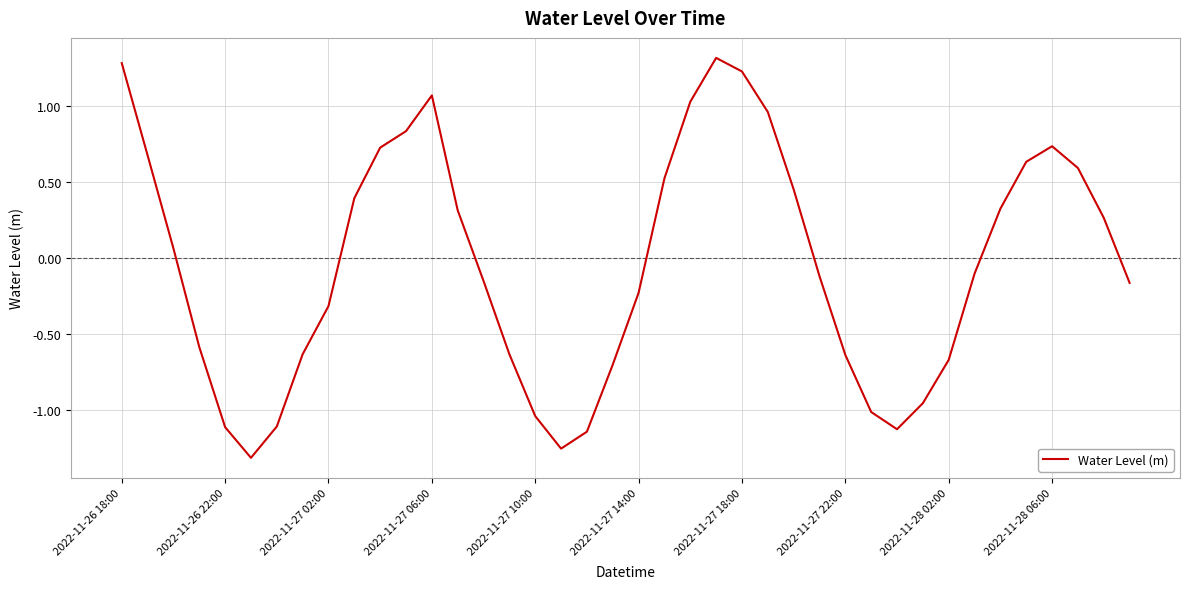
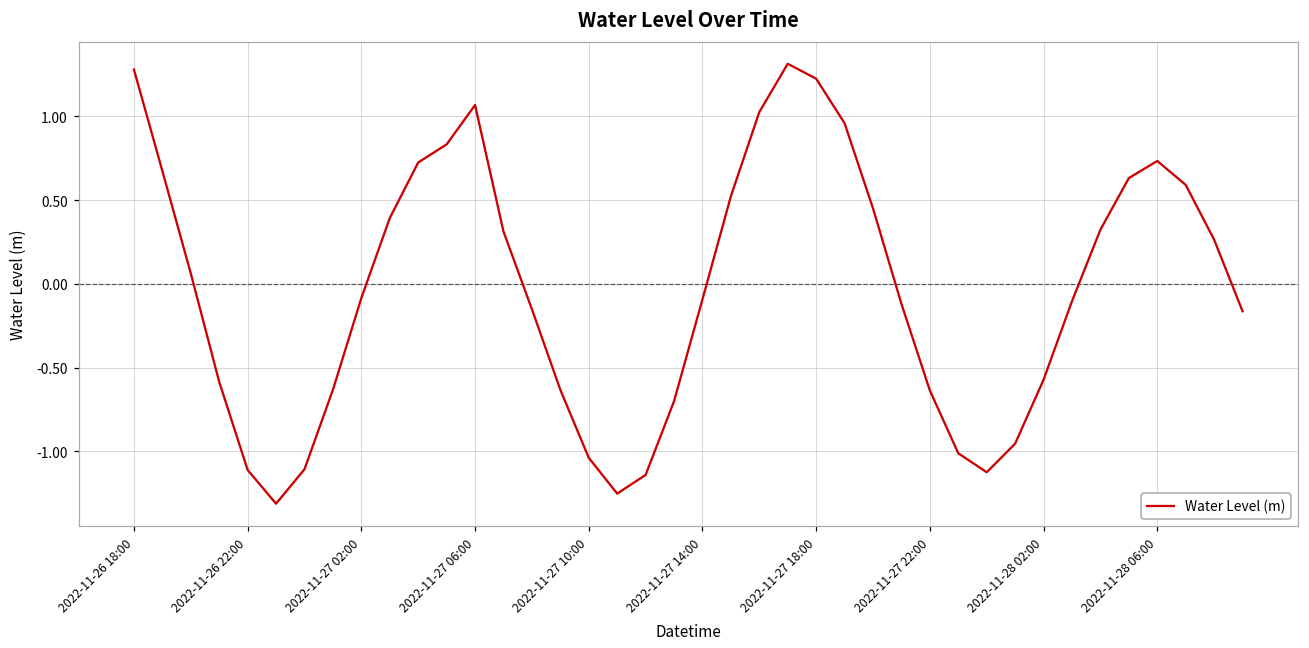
  {
    "2022-11-26 18:00": 1.28,
    "2022-11-26 22:00": -1.11,
-   "2022-11-27 02:00": -0.32,
+   "2022-11-27 02:00": -0.08,
    "2022-11-27 06:00": 1.07,
    "2022-11-27 10:00": -1.04,
-   "2022-11-27 14:00": -0.23,
+   "2022-11-27 14:00": -0.09,
    "2022-11-27 18:00": 1.23,
    "2022-11-27 22:00": -0.64,
-   "2022-11-28 02:00": -0.67,
+   "2022-11-28 02:00": -0.57,
    "2022-11-28 06:00": 0.73
  }
